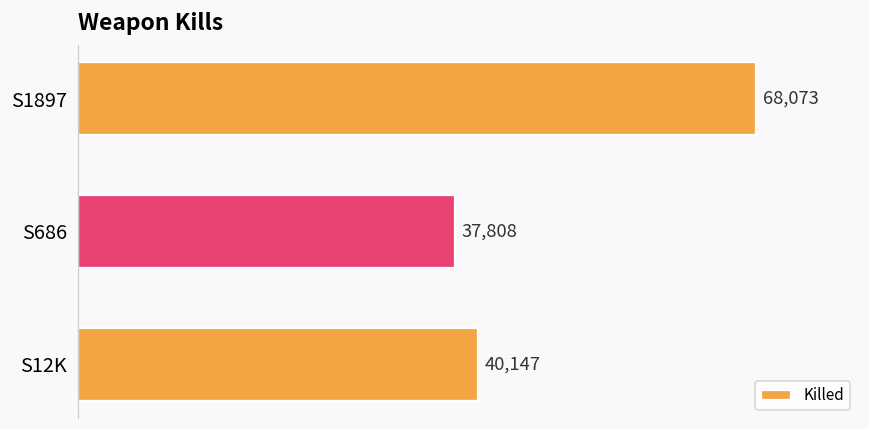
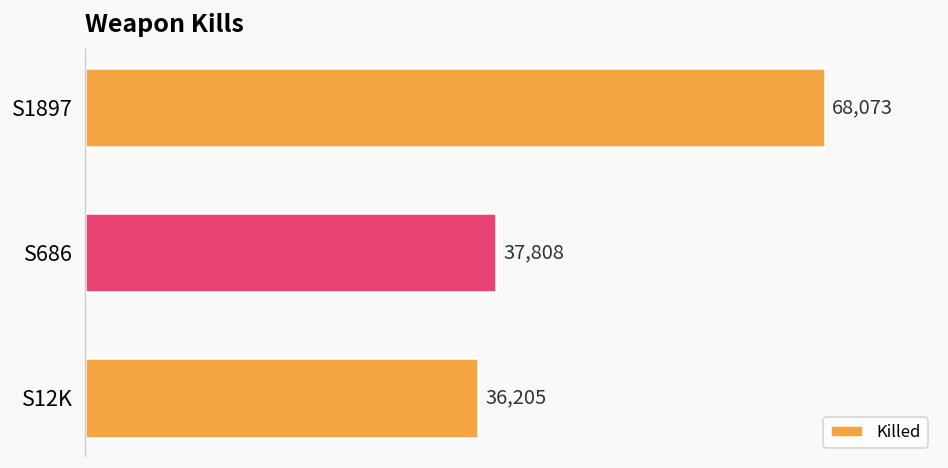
  {
    "S1897": "68,073",
    "S686": "37,808",
-   "S12K": "40,147"
+   "S12K": "36,205"
  }
